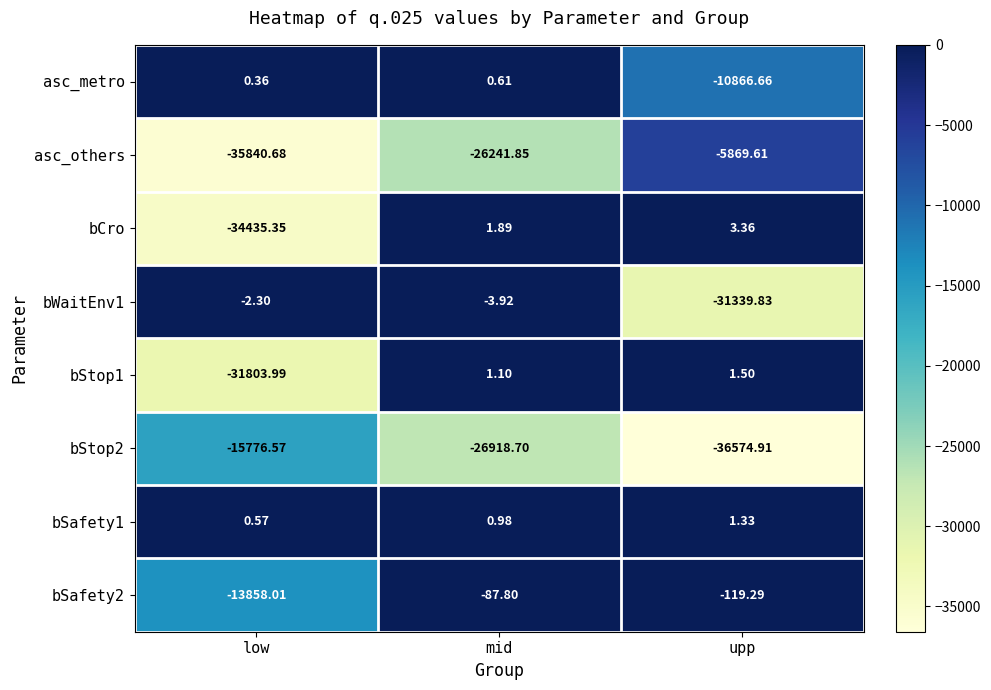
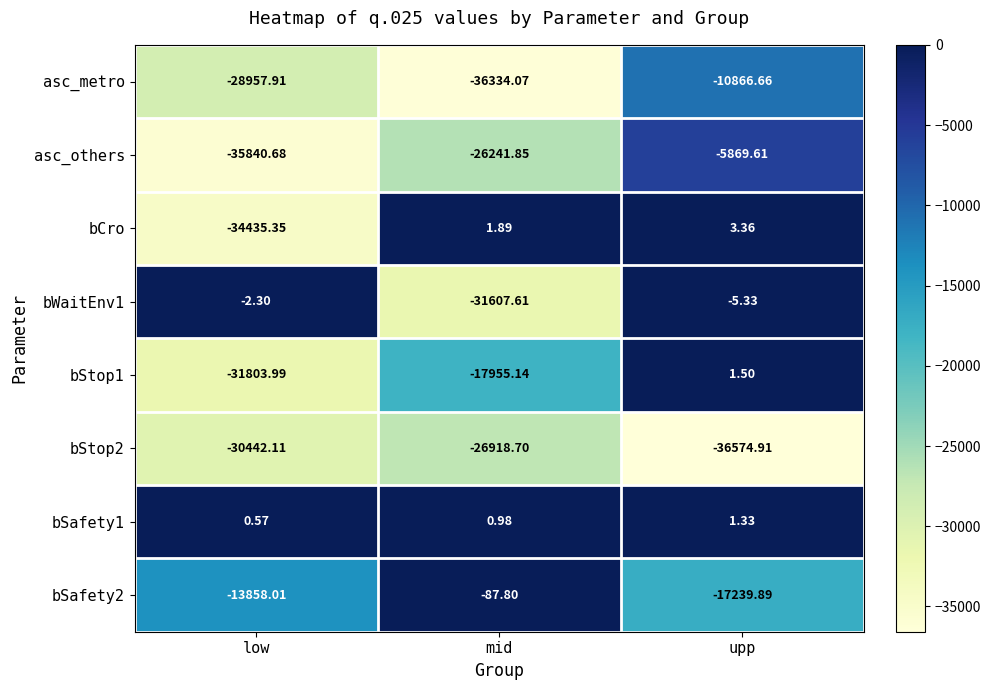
  {
    "asc_metro": {
-     "low": 0.36,
-     "mid": 0.61,
+     "low": -28957.91,
+     "mid": -36334.07,
      "upp": -10866.66
    },
    "asc_others": {
      "low": -35840.68,
      "mid": -26241.85,
      "upp": -5869.61
    },
    "bCro": {
      "low": -34435.35,
      "mid": 1.89,
      "upp": 3.36
    },
    "bWaitEnv1": {
      "low": -2.30,
-     "mid": -3.92,
-     "upp": -31339.83
+     "mid": -31607.61,
+     "upp": -5.33
    },
    "bStop1": {
      "low": -31803.99,
-     "mid": 1.10,
+     "mid": -17955.14,
      "upp": 1.50
    },
    "bStop2": {
-     "low": -15776.57,
+     "low": -30442.11,
      "mid": -26918.70,
      "upp": -36574.91
    },
    "bSafety1": {
      "low": 0.57,
      "mid": 0.98,
      "upp": 1.33
    },
    "bSafety2": {
      "low": -13858.01,
      "mid": -87.80,
-     "upp": -119.29
+     "upp": -17239.89
    }
  }
